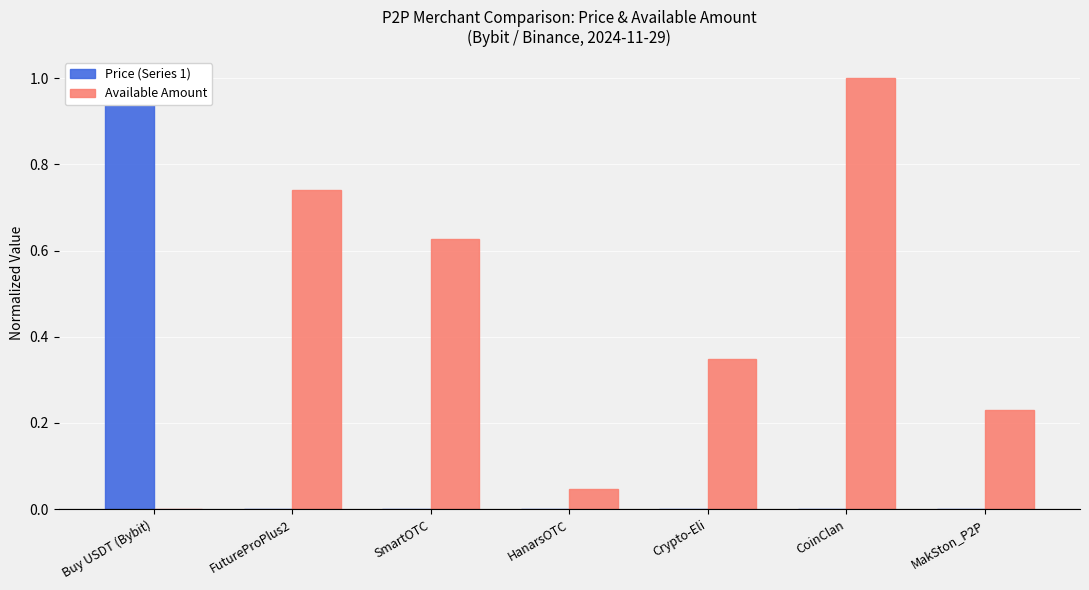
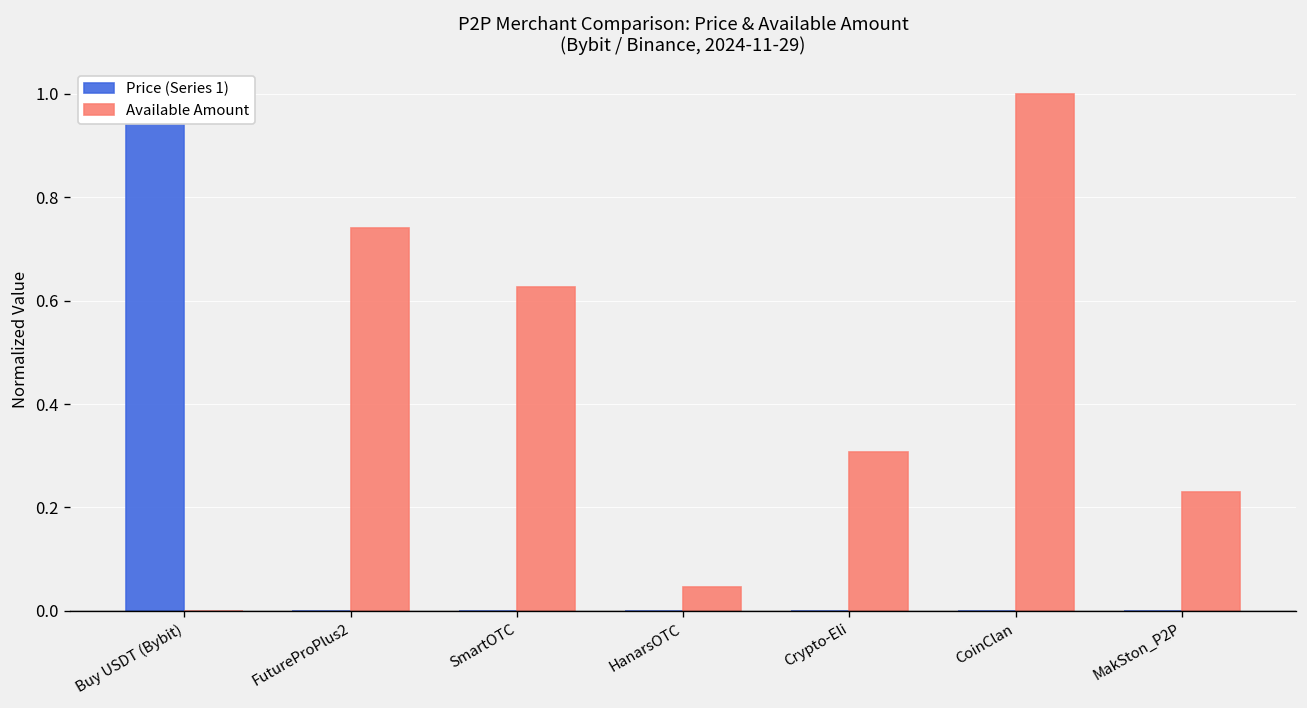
  {
    "Price (Series 1)": {
      "FutureProPlus2": 0.00
    },
    "Available Amount": {
      "Buy USDT (Bybit)": 0.00,
      "FutureProPlus2": 0.74,
      "SmartOTC": 0.63,
      "HanarsOTC": 0.05,
-     "Crypto-Eli": 0.35,
+     "Crypto-Eli": 0.31,
      "CoinClan": 1.00,
      "MakSton_P2P": 0.23
    }
  }
